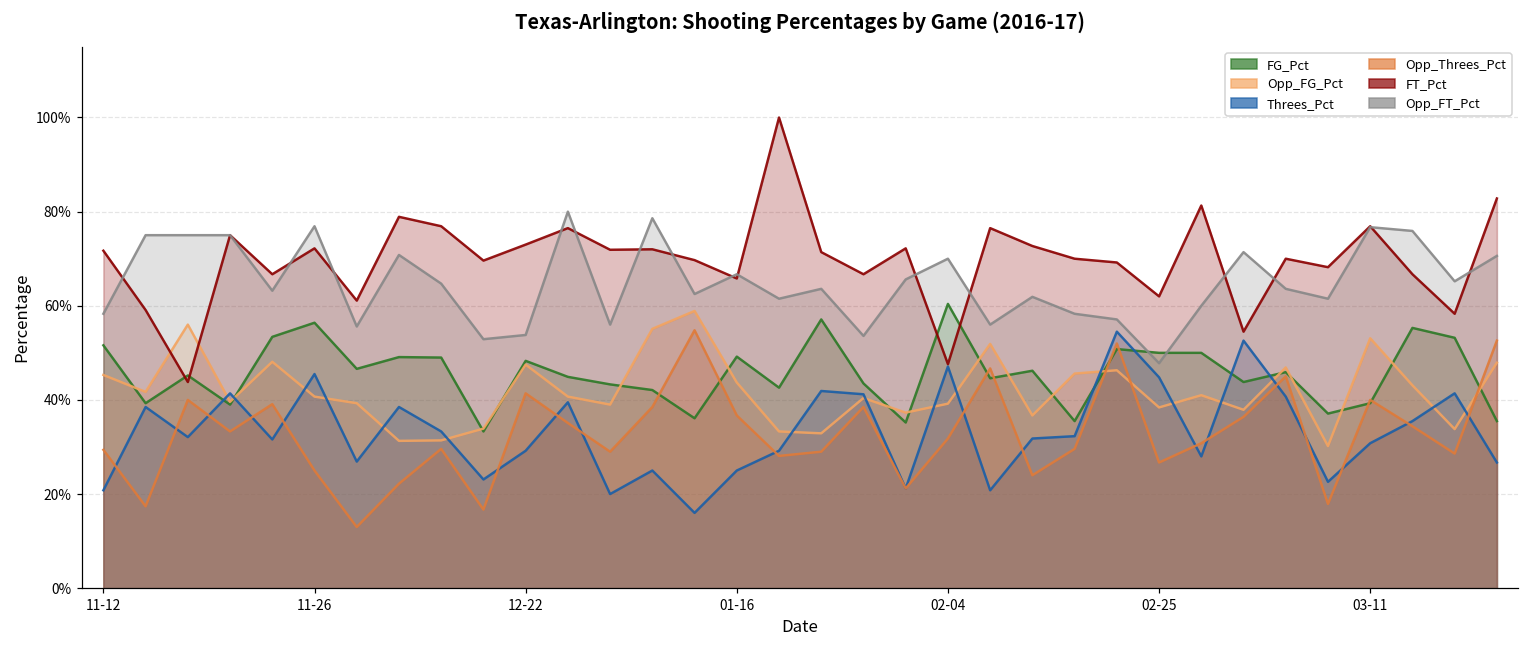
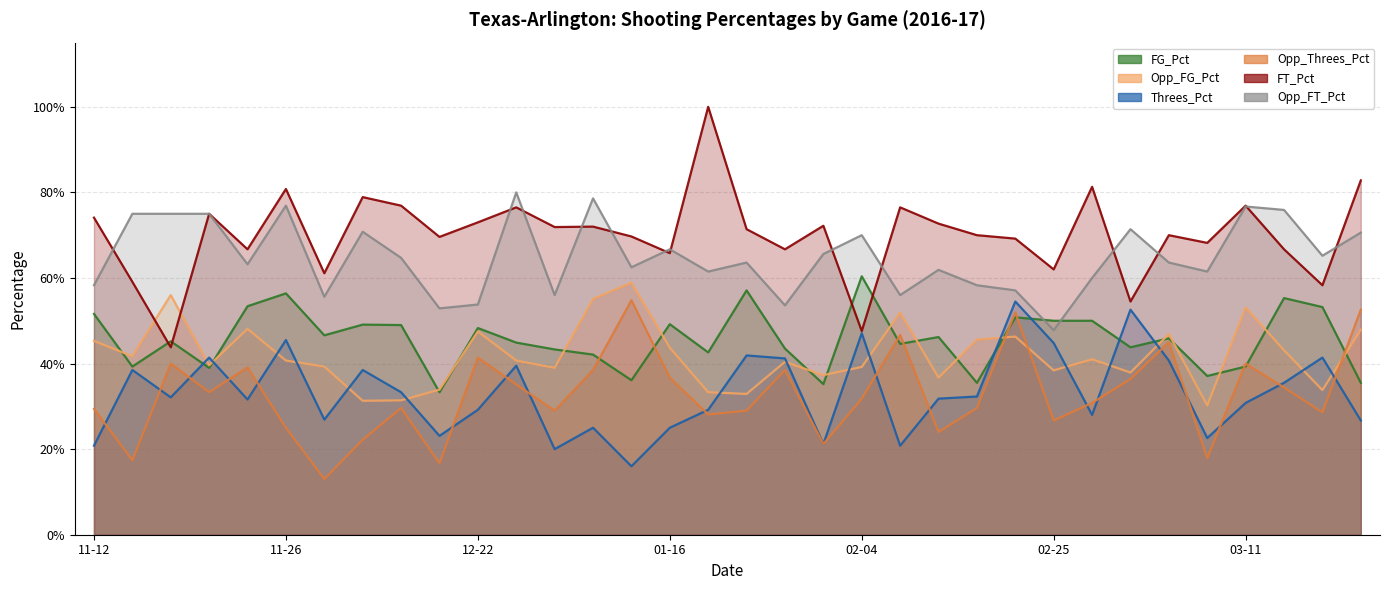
  {
    "FT_Pct": {
-     "11-12": "72%",
-     "11-26": "72%",
+     "11-12": "74%",
+     "11-26": "81%",
      "12-22": "73%",
      "01-16": "66%",
      "02-25": "62%"
    }
  }
